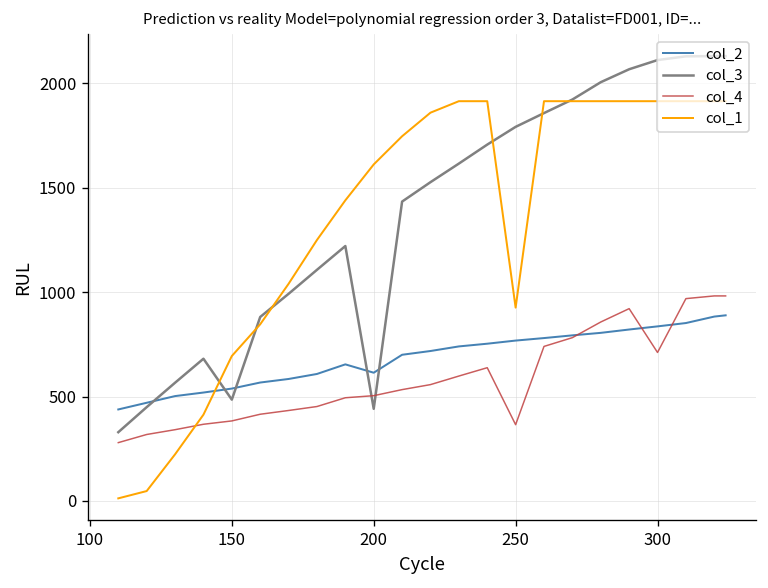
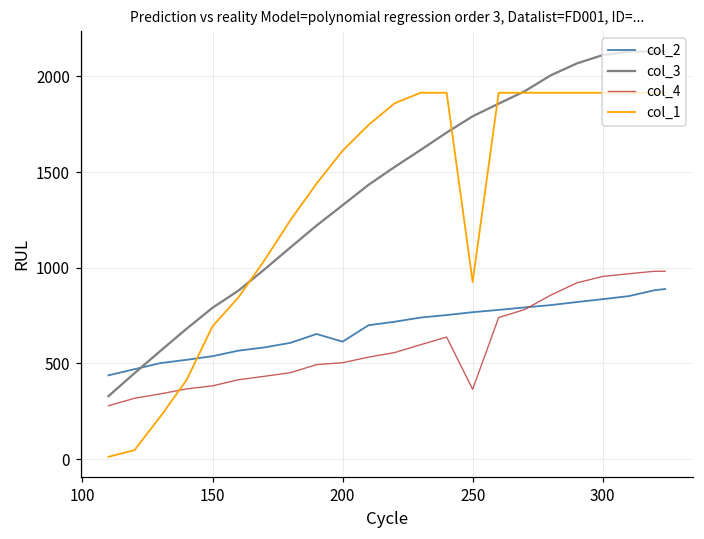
  {
    "col_2": {
      "150": 540,
      "200": 610,
      "250": 770,
      "300": 840
    },
    "col_3": {
-     "150": 490,
-     "200": 440,
+     "150": 790,
+     "200": 1330,
      "250": 1790
    },
    "col_4": {
      "150": 380,
      "200": 500,
      "250": 370,
-     "300": 710
+     "300": 960
    },
    "col_1": {
      "150": 690,
      "200": 1610,
      "250": 930
    }
  }
